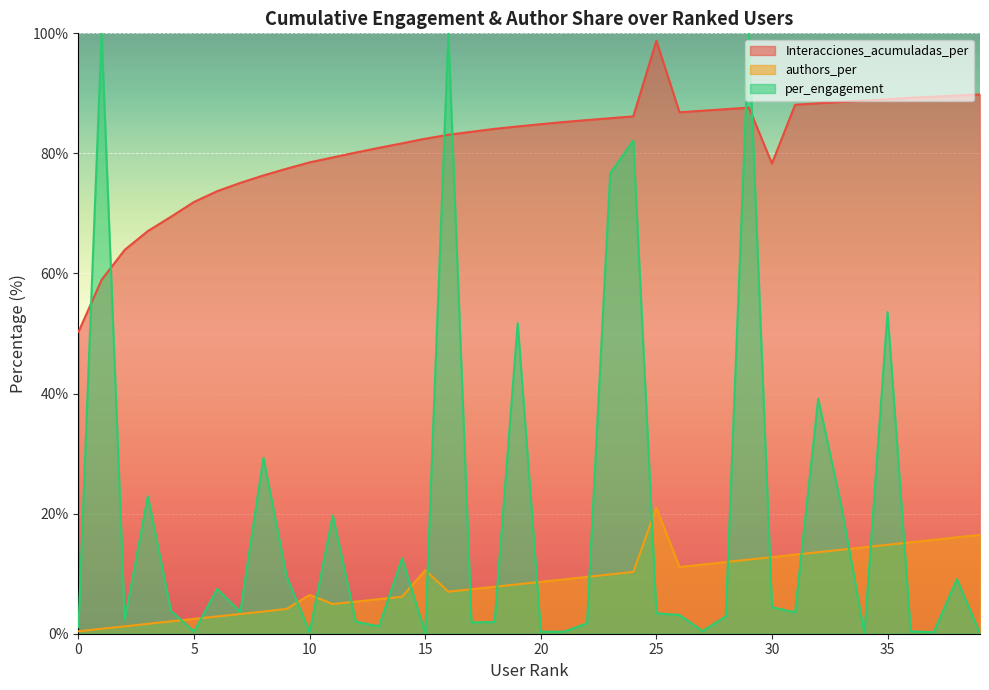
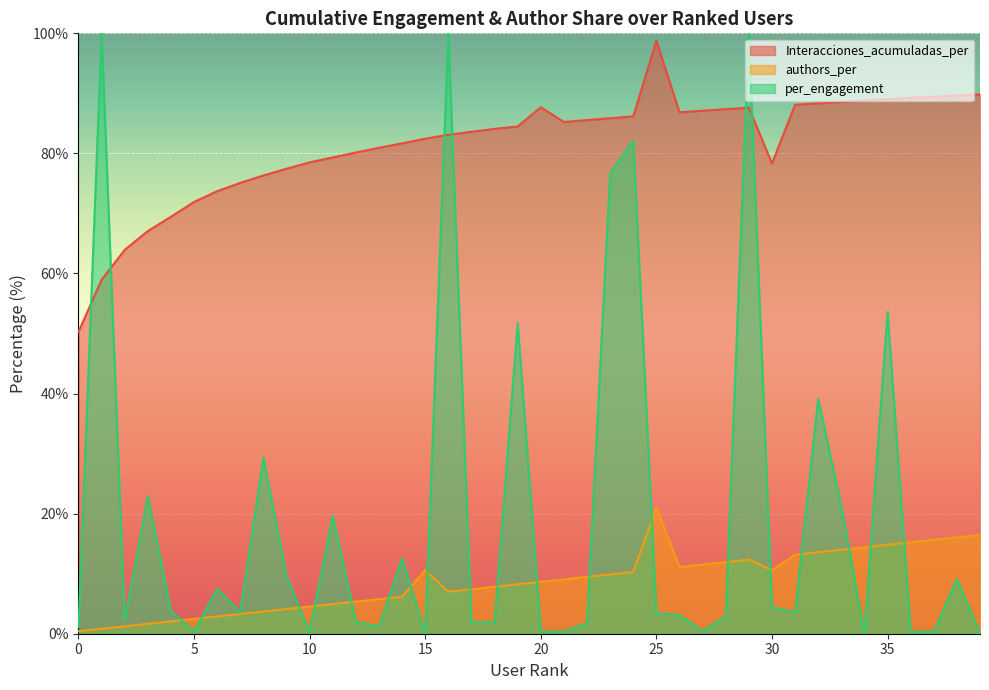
  {
    "Interacciones_acumuladas_per": {
      "0": "50%",
      "5": "72%",
      "10": "79%",
      "15": "82%",
-     "20": "85%",
+     "20": "88%",
      "25": "99%",
      "30": "78%"
    },
    "authors_per": {
      "0": "0%",
      "5": "2%",
-     "10": "6%",
+     "10": "5%",
      "15": "11%",
      "20": "9%",
      "25": "21%",
-     "30": "13%",
+     "30": "11%",
      "35": "15%"
    },
    "per_engagement": {
      "0": "1%",
      "5": "0%",
      "10": "0%",
      "15": "0%",
      "20": "0%",
      "25": "3%",
      "30": "4%",
      "35": "54%"
    }
  }
